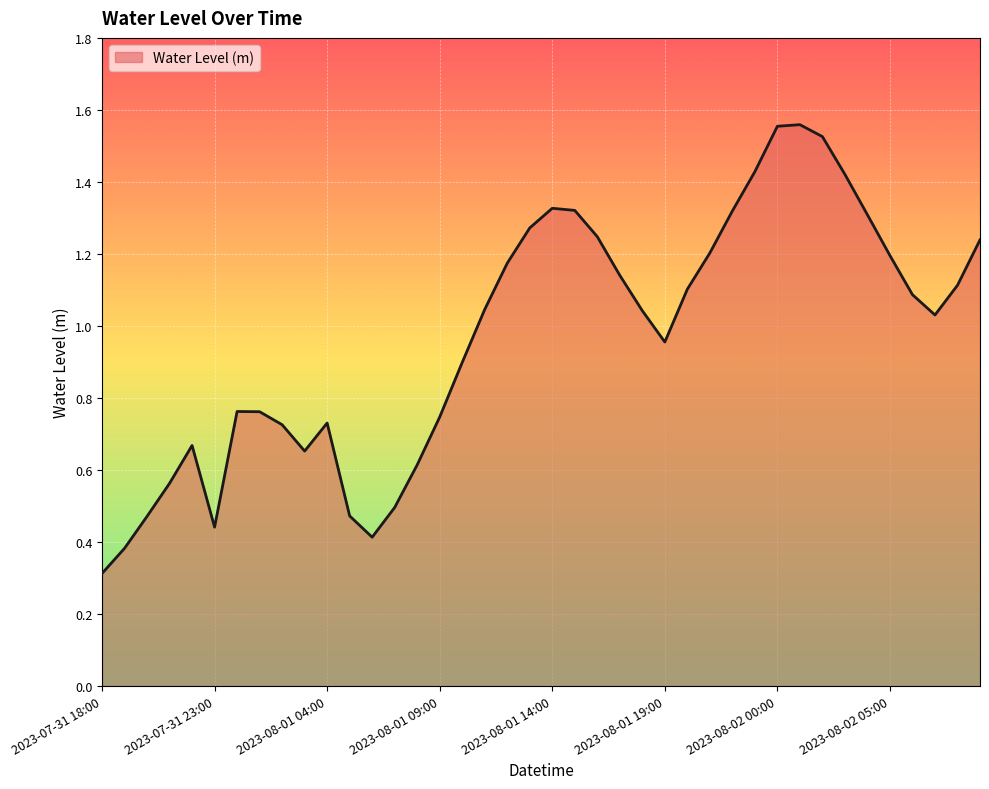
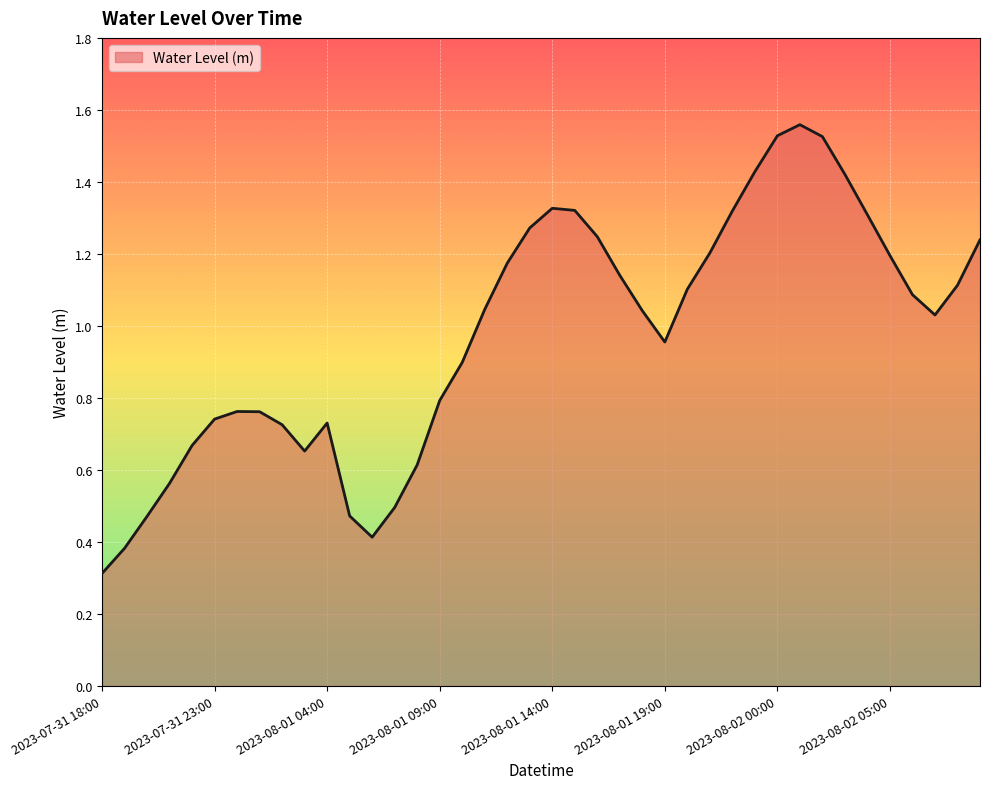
  {
    "2023-07-31 18:00": 0.31,
-   "2023-07-31 23:00": 0.44,
+   "2023-07-31 23:00": 0.74,
    "2023-08-01 04:00": 0.73,
-   "2023-08-01 09:00": 0.75,
+   "2023-08-01 09:00": 0.79,
    "2023-08-01 14:00": 1.33,
    "2023-08-01 19:00": 0.96,
-   "2023-08-02 00:00": 1.55,
+   "2023-08-02 00:00": 1.53,
    "2023-08-02 05:00": 1.20
  }
